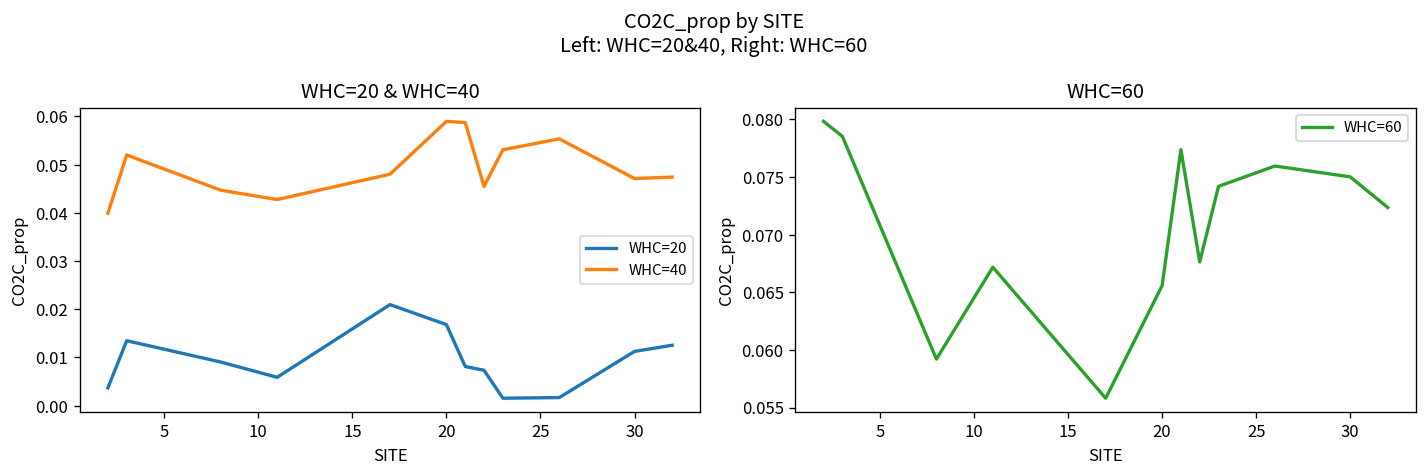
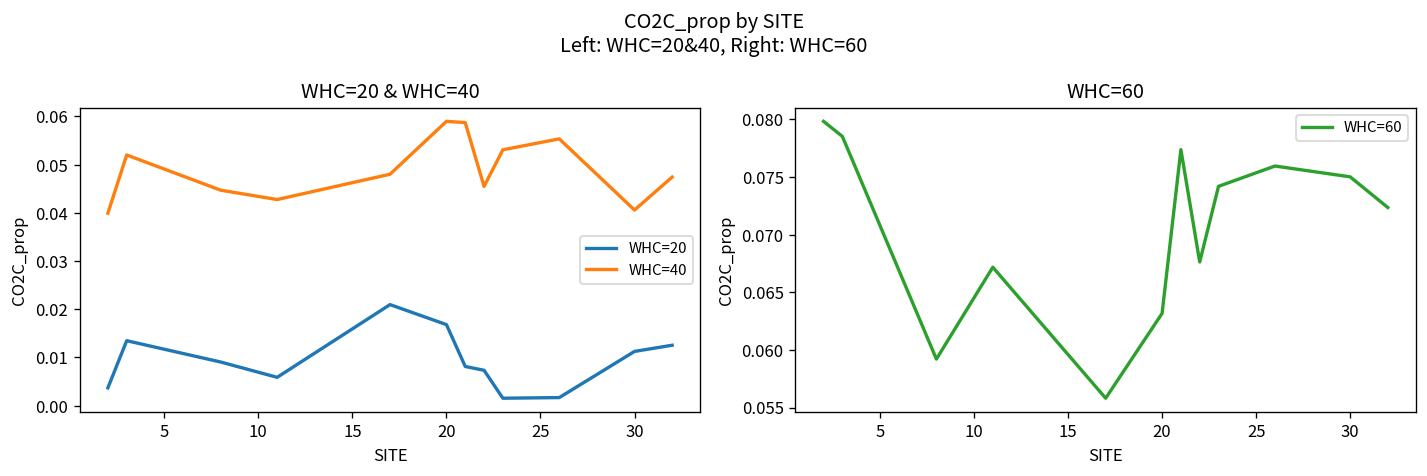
  {
    "WHC=20 & WHC=40": {
      "WHC=20": {
        "20": 0.017,
        "30": 0.011
      },
      "WHC=40": {
        "20": 0.059,
-       "30": 0.047
+       "30": 0.041
      }
    },
    "WHC=60": {
-     "20": 0.066,
+     "20": 0.063,
      "30": 0.075
    }
  }
